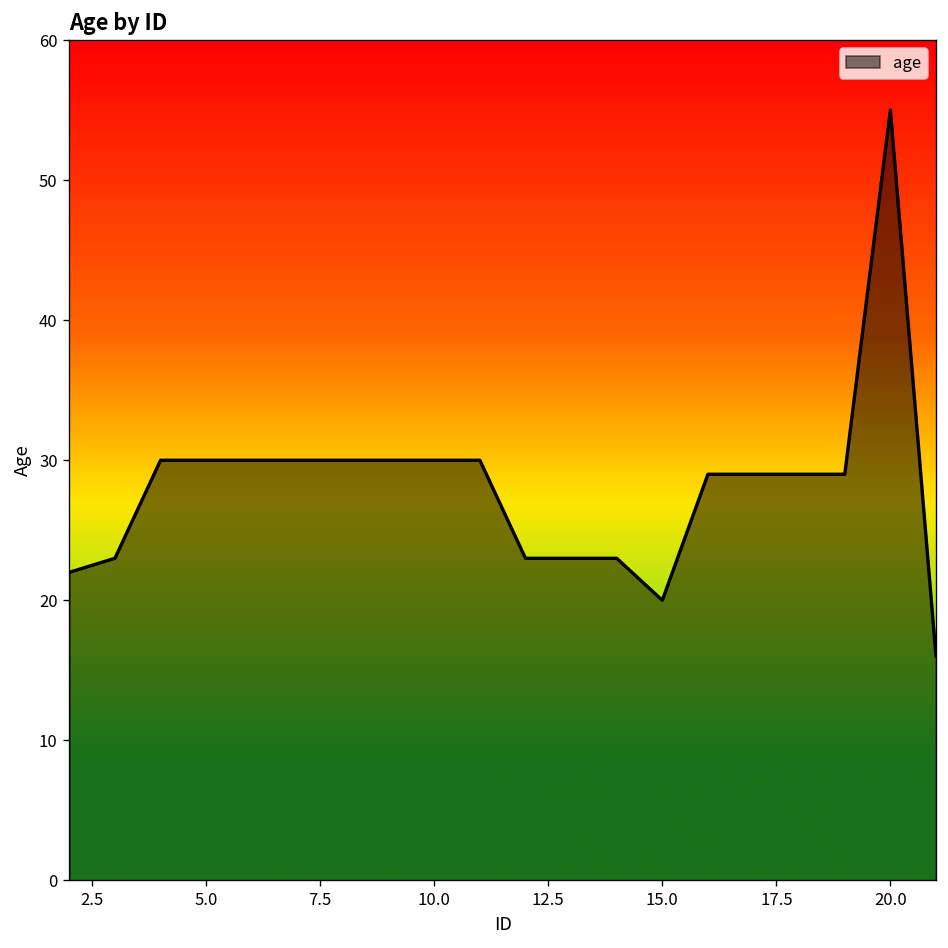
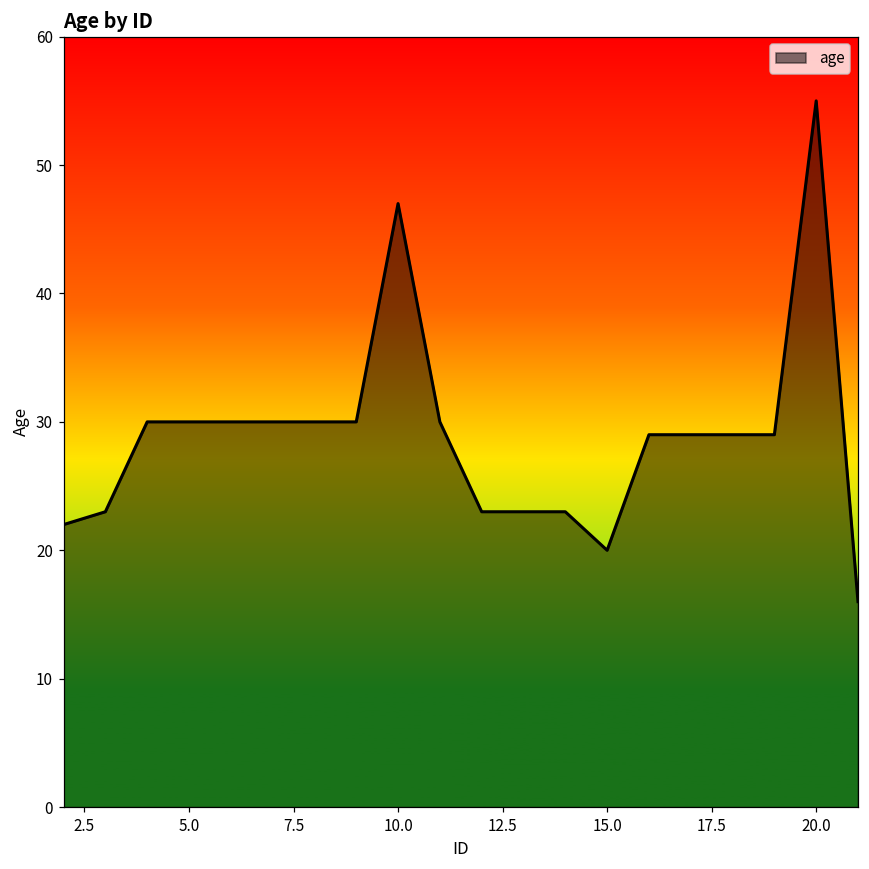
  {
    "5.0": 30,
-   "10.0": 30,
+   "10.0": 47,
    "15.0": 20,
    "20.0": 55
  }
